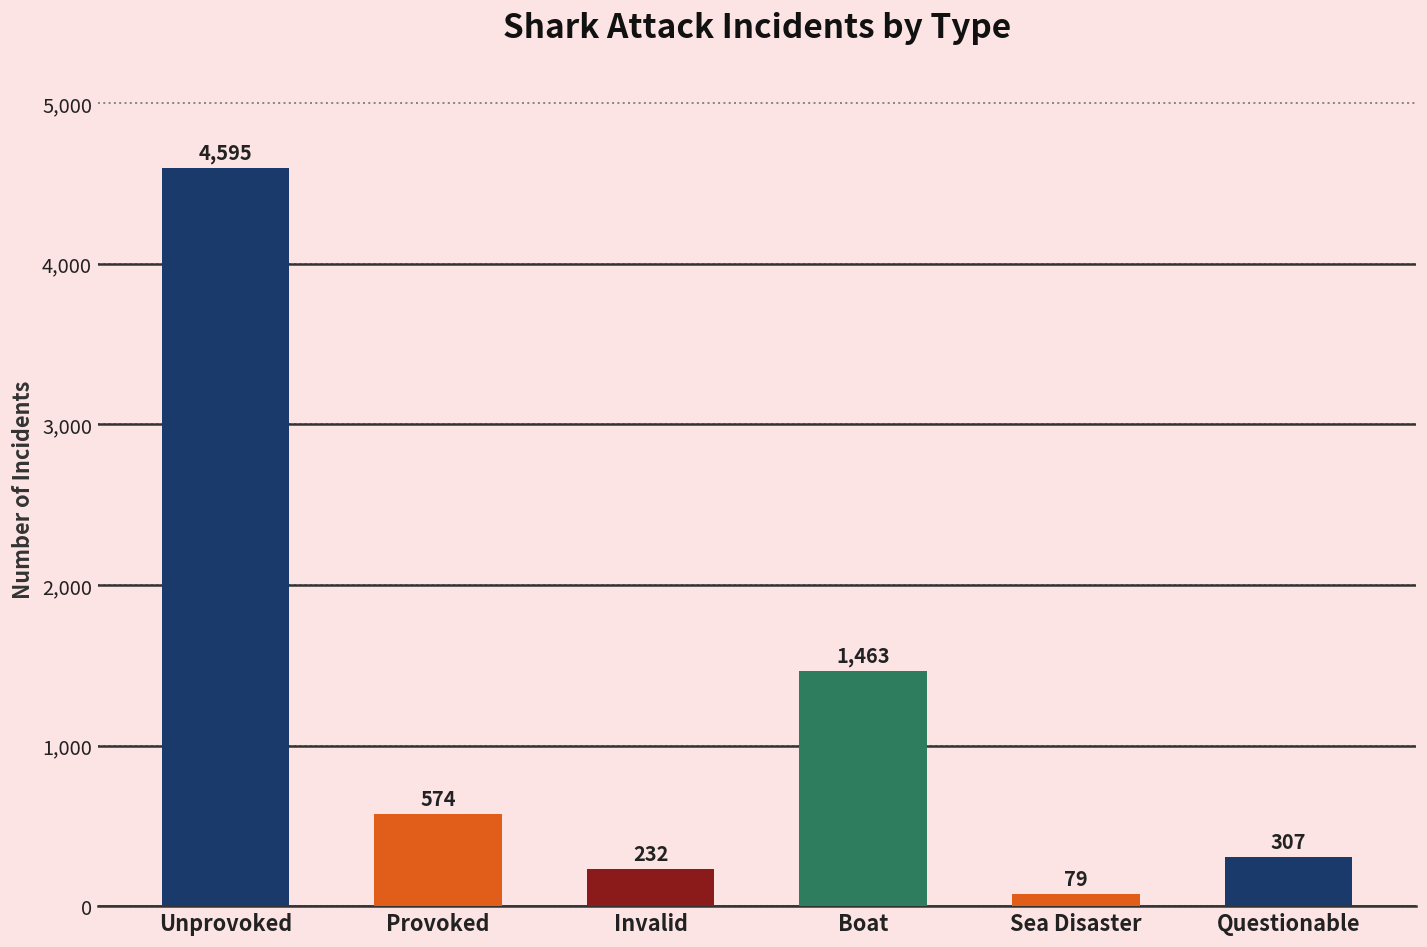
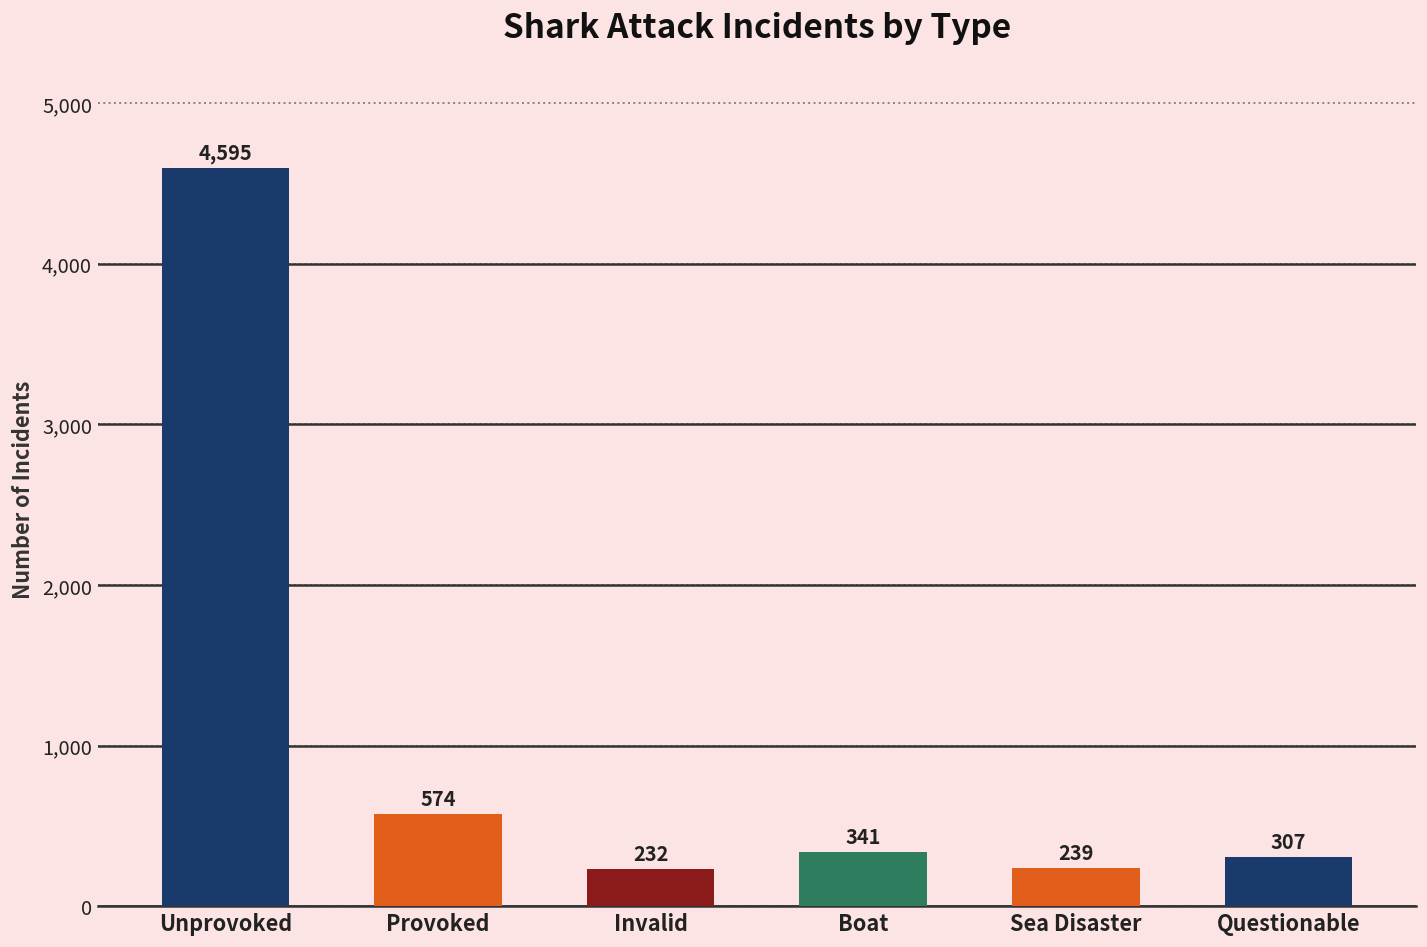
  {
    "Unprovoked": "4,595",
    "Provoked": "574",
    "Invalid": "232",
-   "Boat": "1,463",
-   "Sea Disaster": "79",
+   "Boat": "341",
+   "Sea Disaster": "239",
    "Questionable": "307"
  }
